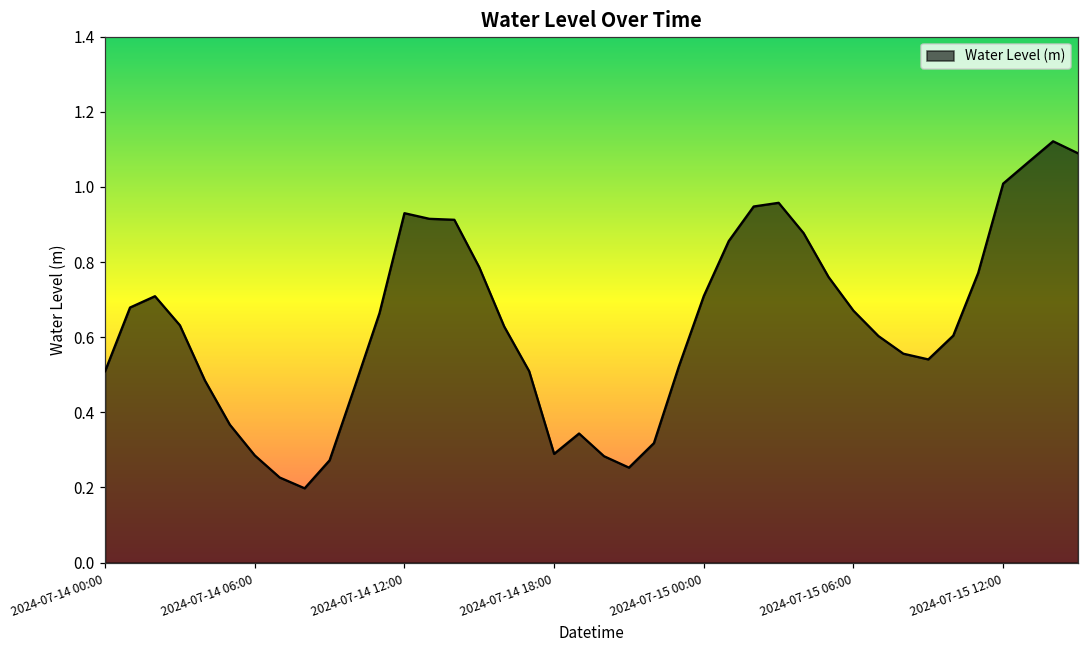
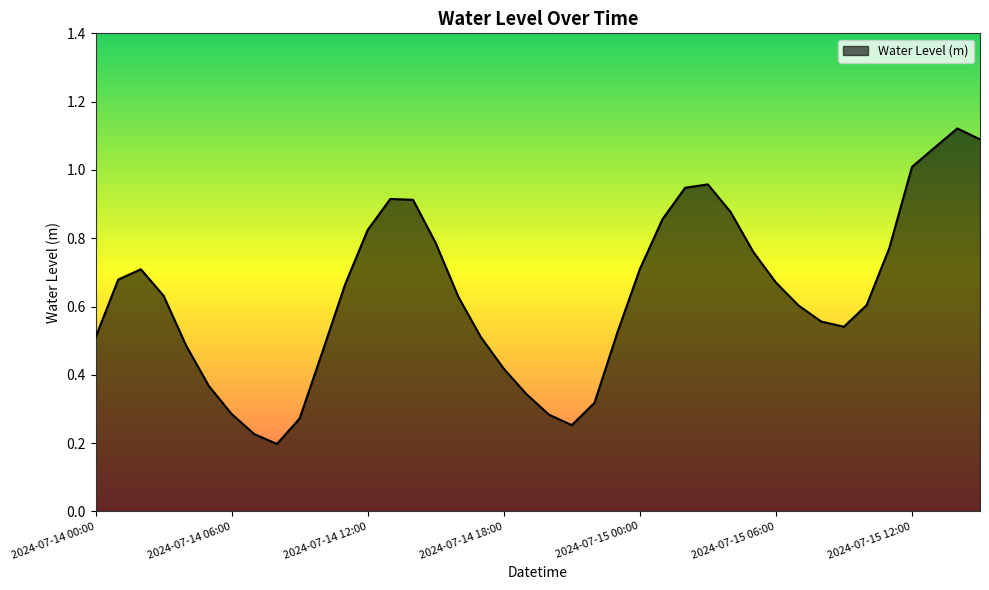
  {
    "2024-07-14 00:00": 0.51,
    "2024-07-14 06:00": 0.29,
-   "2024-07-14 12:00": 0.93,
-   "2024-07-14 18:00": 0.29,
+   "2024-07-14 12:00": 0.82,
+   "2024-07-14 18:00": 0.42,
    "2024-07-15 00:00": 0.71,
    "2024-07-15 06:00": 0.67,
    "2024-07-15 12:00": 1.01
  }
